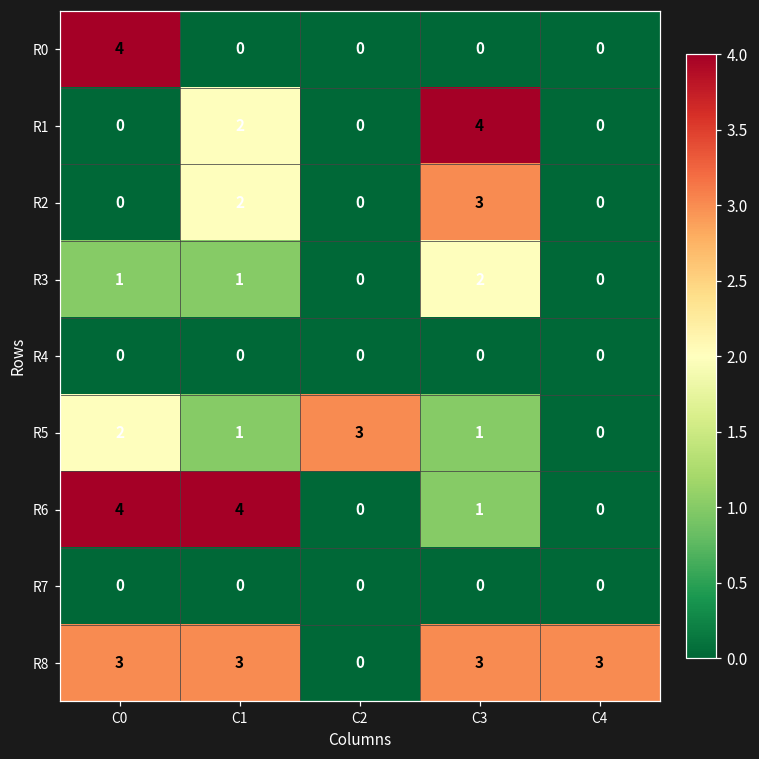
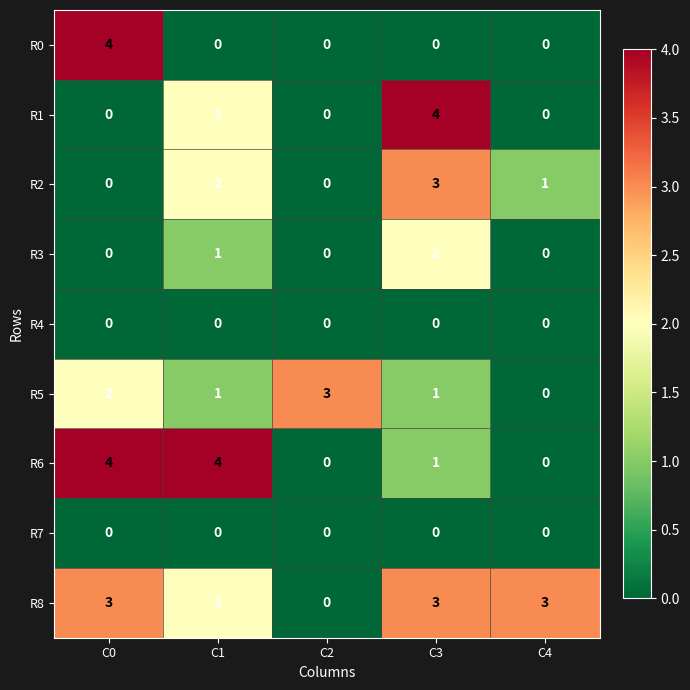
  {
    "R0": {
      "C0": 4,
      "C1": 0,
      "C2": 0,
      "C3": 0,
      "C4": 0
    },
    "R1": {
      "C0": 0,
      "C1": 2,
      "C2": 0,
      "C3": 4,
      "C4": 0
    },
    "R2": {
      "C0": 0,
      "C1": 2,
      "C2": 0,
      "C3": 3,
-     "C4": 0
+     "C4": 1
    },
    "R3": {
-     "C0": 1,
+     "C0": 0,
      "C1": 1,
      "C2": 0,
      "C3": 2,
      "C4": 0
    },
    "R4": {
      "C0": 0,
      "C1": 0,
      "C2": 0,
      "C3": 0,
      "C4": 0
    },
    "R5": {
      "C0": 2,
      "C1": 1,
      "C2": 3,
      "C3": 1,
      "C4": 0
    },
    "R6": {
      "C0": 4,
      "C1": 4,
      "C2": 0,
      "C3": 1,
      "C4": 0
    },
    "R7": {
      "C0": 0,
      "C1": 0,
      "C2": 0,
      "C3": 0,
      "C4": 0
    },
    "R8": {
      "C0": 3,
-     "C1": 3,
+     "C1": 2,
      "C2": 0,
      "C3": 3,
      "C4": 3
    }
  }
